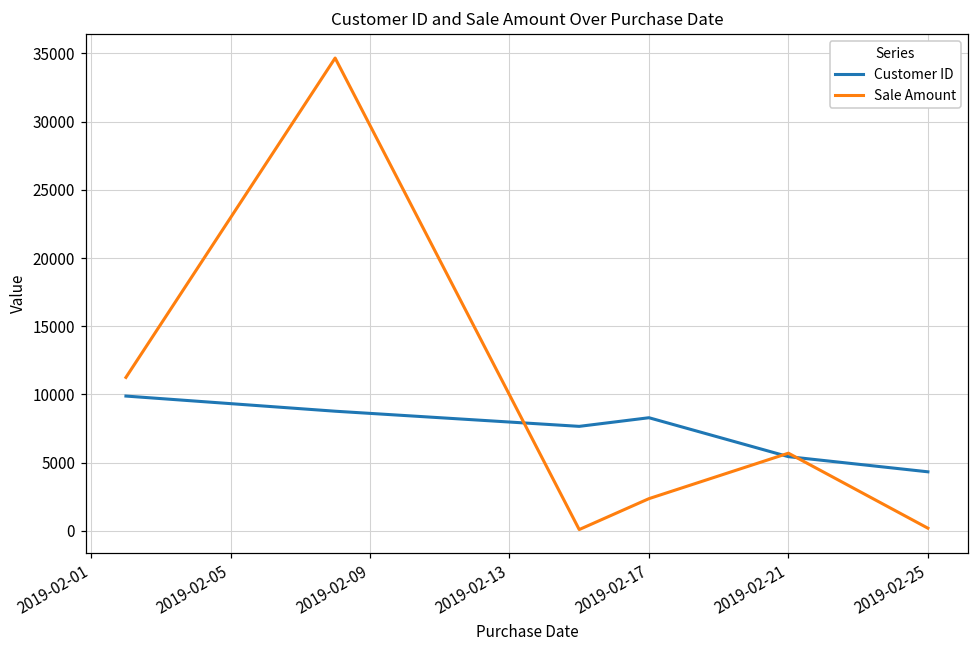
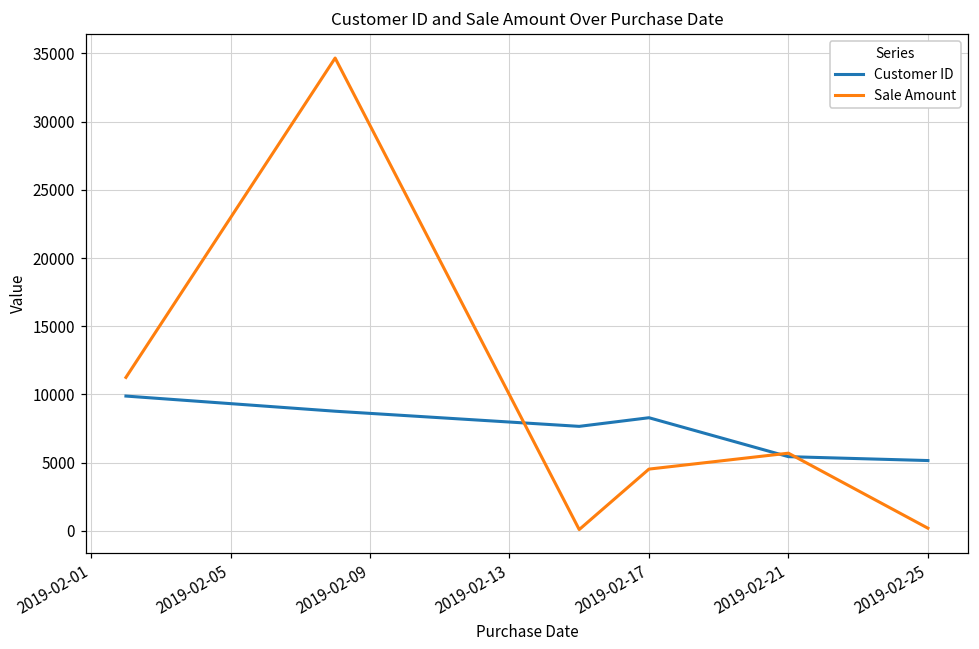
  {
    "Customer ID": {
      "2019-02-17": 8300,
      "2019-02-21": 5400,
-     "2019-02-25": 4300
+     "2019-02-25": 5100
    },
    "Sale Amount": {
-     "2019-02-17": 2400,
+     "2019-02-17": 4500,
      "2019-02-21": 5700,
      "2019-02-25": 200
    }
  }
